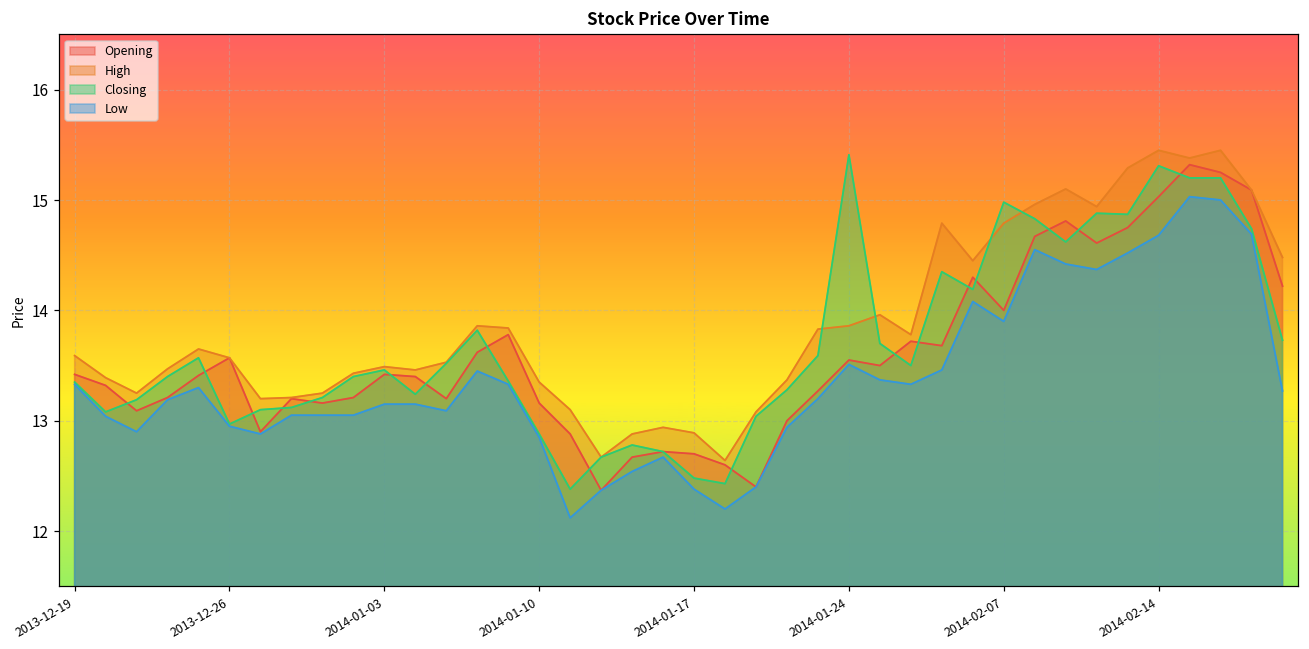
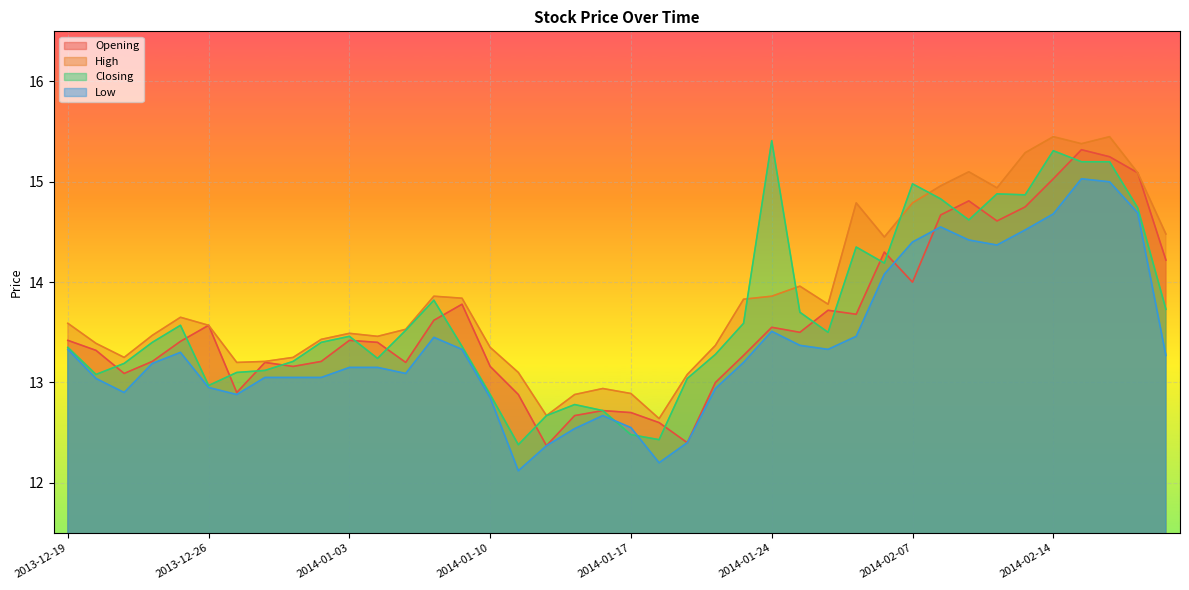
  {
    "Closing": {
      "2014-01-03": 13.46,
      "2014-01-10": 12.88,
      "2014-01-17": 12.48,
      "2014-01-24": 15.41,
      "2014-02-07": 14.98,
      "2014-02-14": 15.31
    },
    "Low": {
      "2014-01-03": 13.15,
      "2014-01-10": 12.85,
-     "2014-01-17": 12.38,
+     "2014-01-17": 12.55,
      "2014-01-24": 13.51,
-     "2014-02-07": 13.9,
+     "2014-02-07": 14.4,
      "2014-02-14": 14.68
    }
  }
